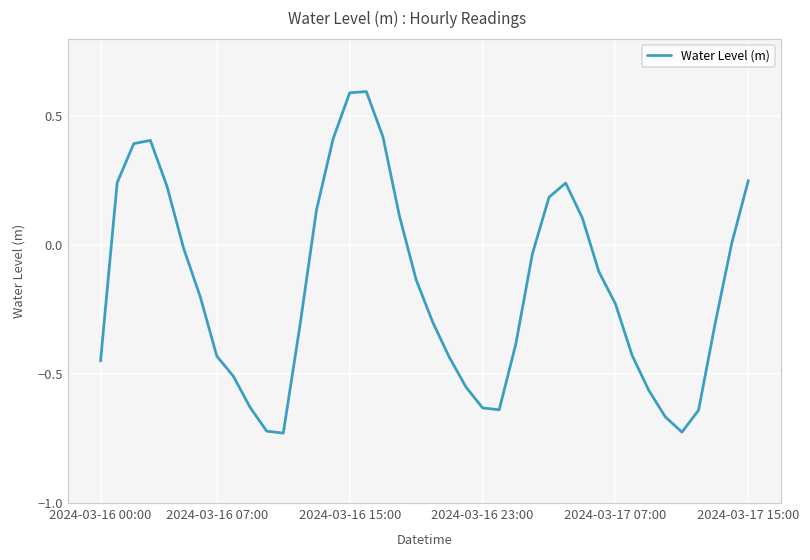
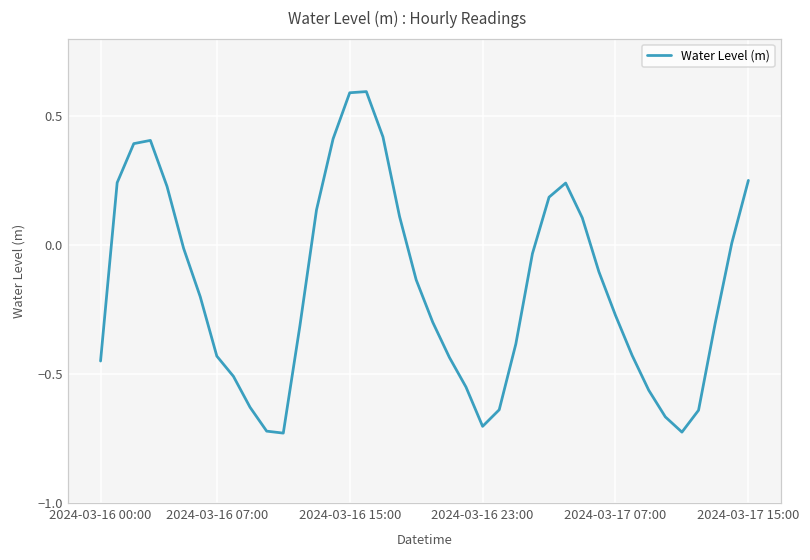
  {
    "2024-03-16 00:00": -0.45,
    "2024-03-16 07:00": -0.43,
    "2024-03-16 15:00": 0.59,
-   "2024-03-16 23:00": -0.63,
-   "2024-03-17 07:00": -0.23,
+   "2024-03-16 23:00": -0.70,
+   "2024-03-17 07:00": -0.27,
    "2024-03-17 15:00": 0.25
  }
